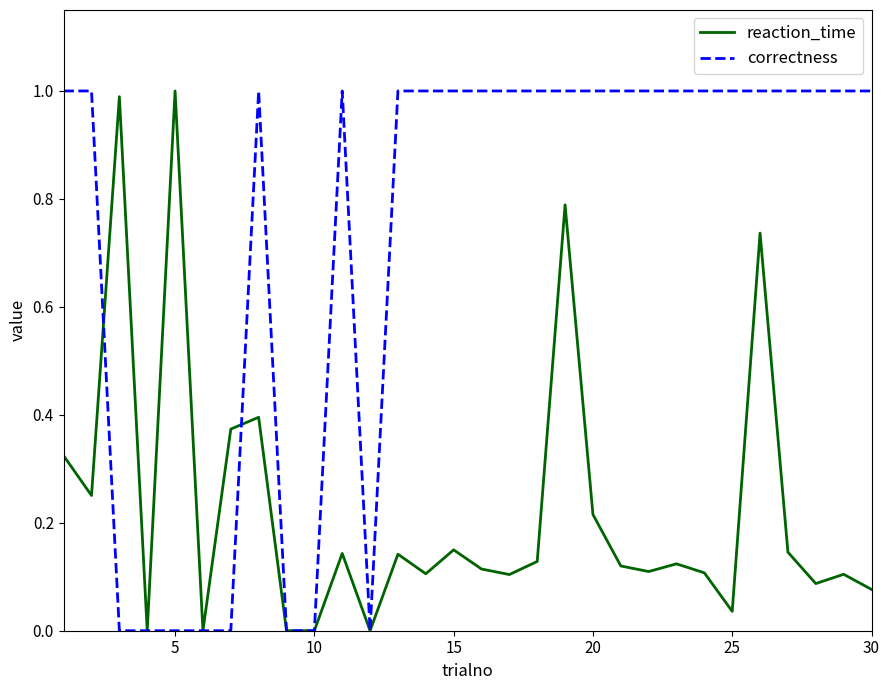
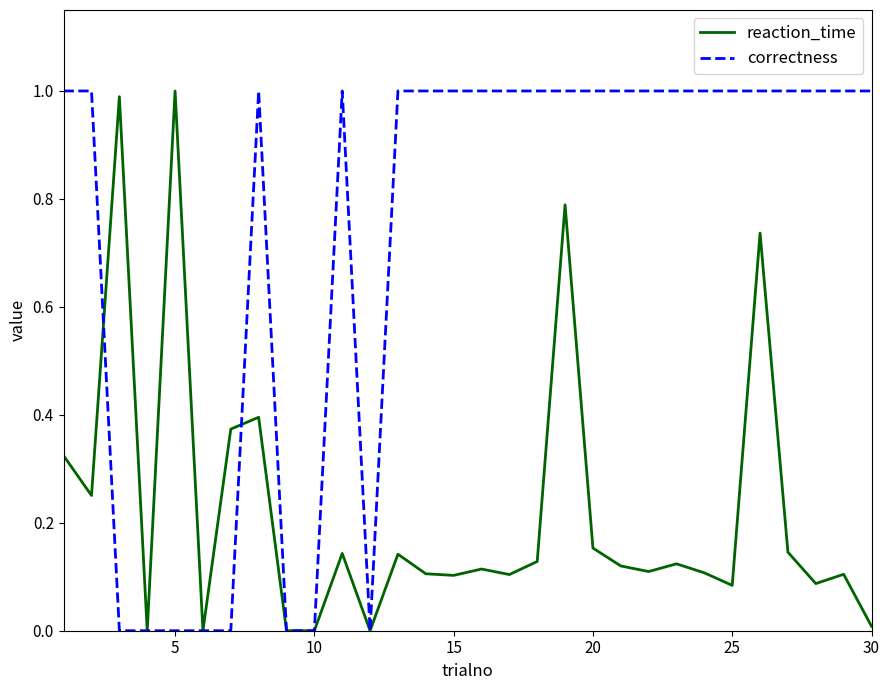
  {
    "reaction_time": {
      "5": 1.00,
-     "15": 0.15,
-     "20": 0.22,
-     "25": 0.04,
-     "30": 0.08
+     "15": 0.10,
+     "20": 0.15,
+     "25": 0.08,
+     "30": 0.01
    },
    "correctness": {
      "5": 0.00,
      "15": 1.00,
      "20": 1.00,
      "25": 1.00,
      "30": 1.00
    }
  }
